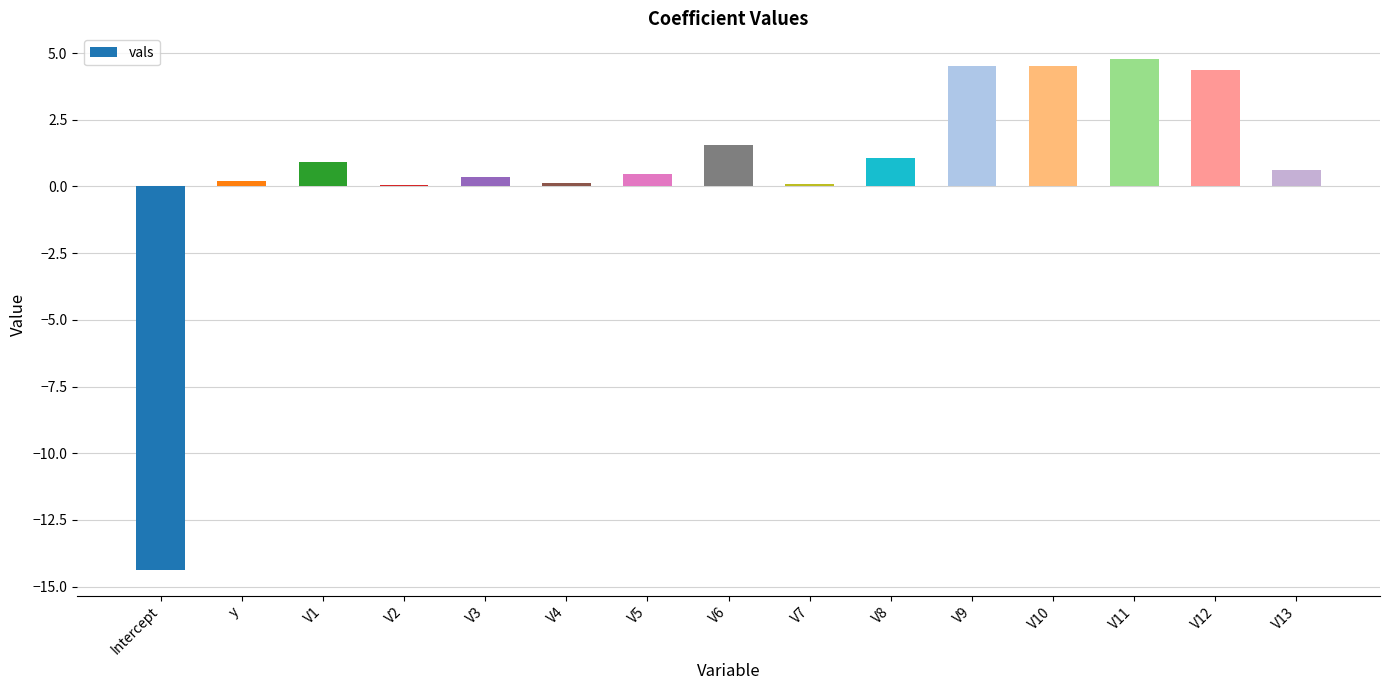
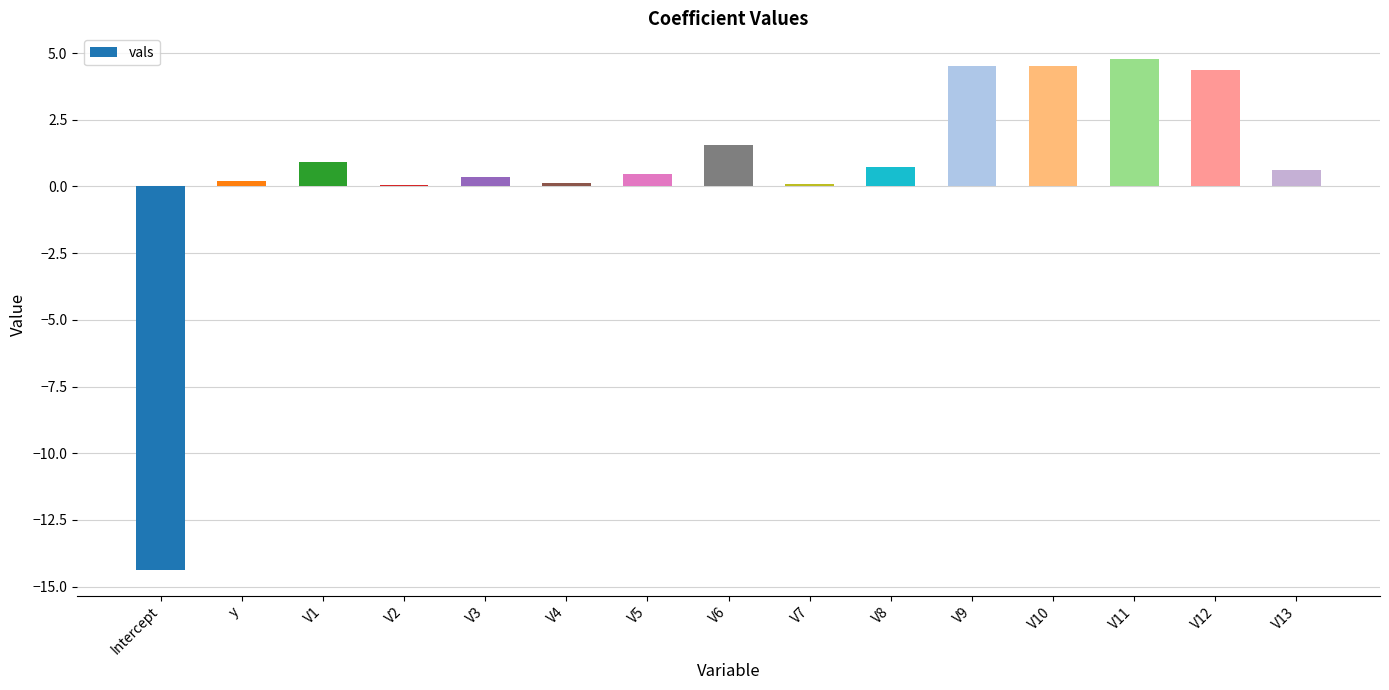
  {
    "Intercept": -14.4,
    "y": 0.2,
    "V1": 0.9,
    "V3": 0.4,
    "V4": 0.1,
    "V5": 0.5,
    "V6": 1.6,
-   "V8": 1.1,
+   "V8": 0.7,
    "V9": 4.5,
    "V10": 4.5,
    "V11": 4.8,
    "V12": 4.4,
    "V13": 0.6
  }
